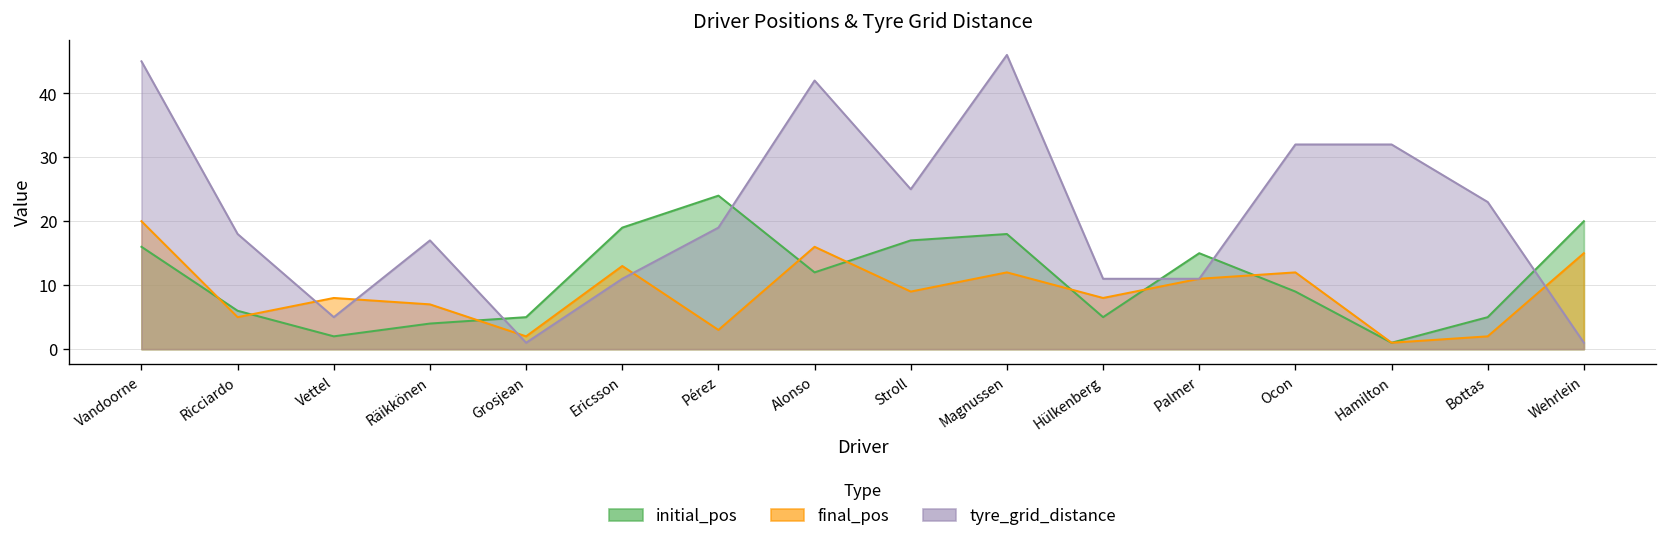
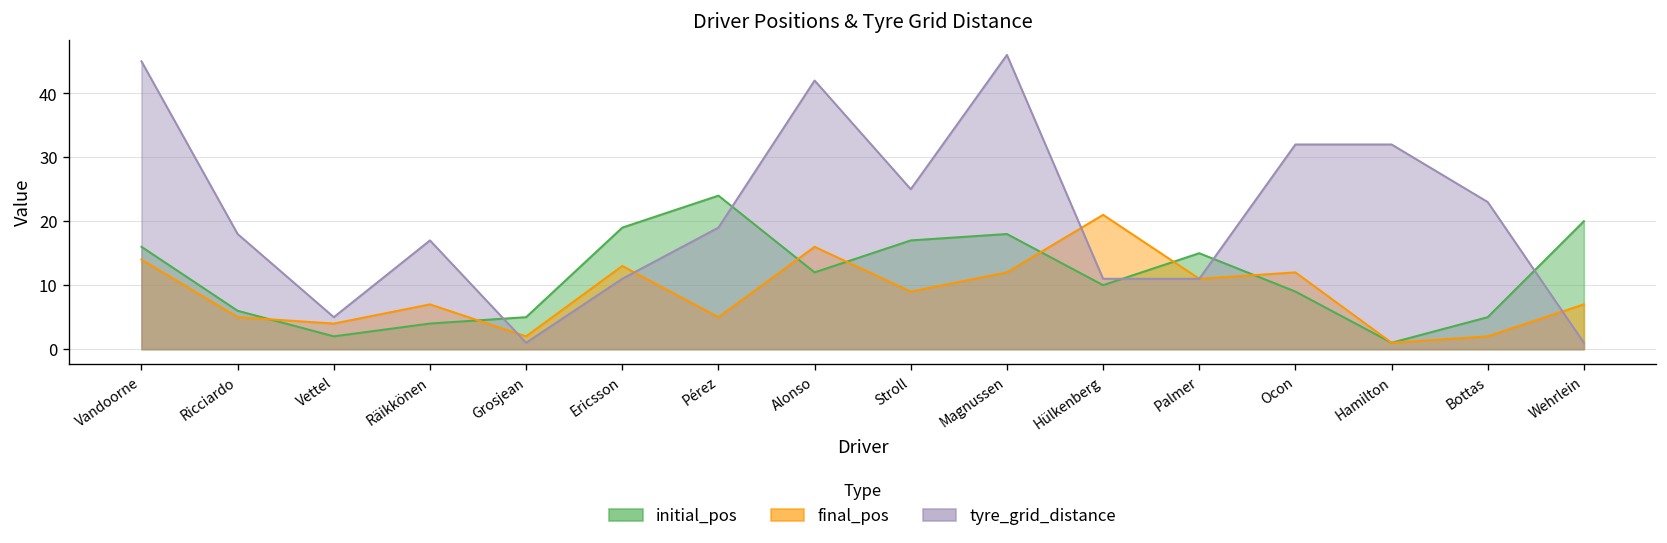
  {
    "initial_pos": {
      "Vandoorne": 16,
      "Ricciardo": 6,
      "Vettel": 2,
      "Räikkönen": 4,
      "Grosjean": 5,
      "Ericsson": 19,
      "Pérez": 24,
      "Alonso": 12,
      "Stroll": 17,
      "Magnussen": 18,
-     "Hülkenberg": 5,
+     "Hülkenberg": 10,
      "Palmer": 15,
      "Ocon": 9,
      "Bottas": 5,
      "Wehrlein": 20
    },
    "final_pos": {
-     "Vandoorne": 20,
+     "Vandoorne": 14,
      "Ricciardo": 5,
-     "Vettel": 8,
+     "Vettel": 4,
      "Räikkönen": 7,
      "Grosjean": 2,
      "Ericsson": 13,
-     "Pérez": 3,
+     "Pérez": 5,
      "Alonso": 16,
      "Stroll": 9,
      "Magnussen": 12,
-     "Hülkenberg": 8,
+     "Hülkenberg": 21,
      "Ocon": 12,
      "Bottas": 2,
-     "Wehrlein": 15
+     "Wehrlein": 7
    },
    "tyre_grid_distance": {
      "Vandoorne": 45,
      "Ricciardo": 18,
      "Vettel": 5,
      "Räikkönen": 17,
      "Grosjean": 1,
      "Ericsson": 11,
      "Pérez": 19,
      "Alonso": 42,
      "Stroll": 25,
      "Magnussen": 46,
      "Hülkenberg": 11,
      "Ocon": 32,
      "Hamilton": 32,
      "Bottas": 23,
      "Wehrlein": 1
    }
  }
